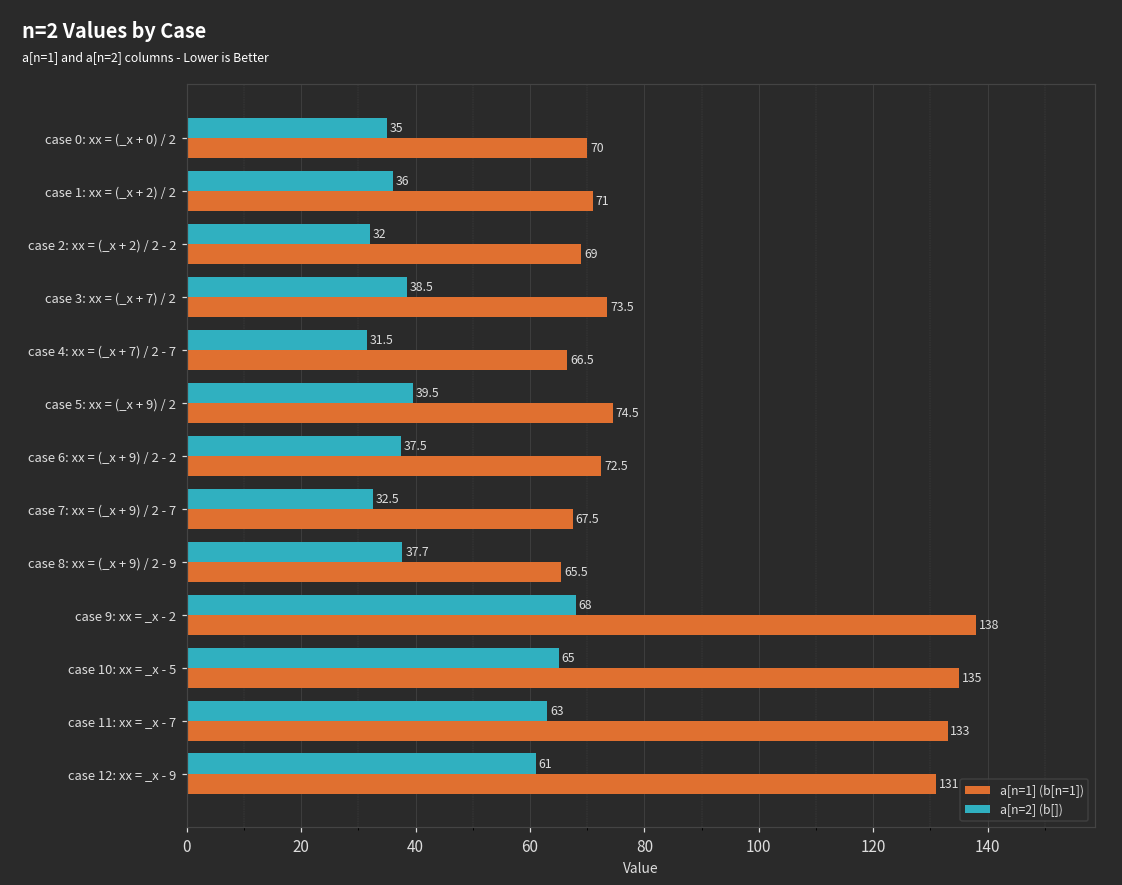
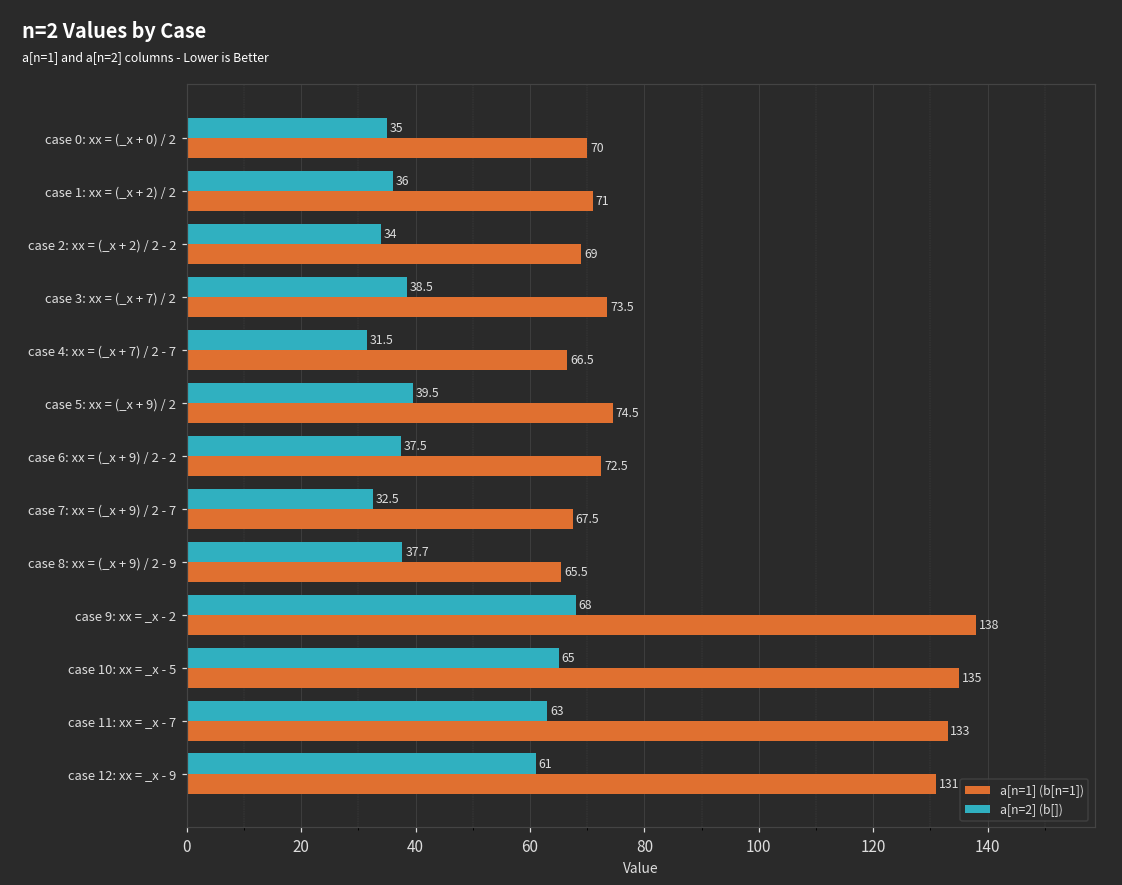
  {
    "a[n=1] (b[n=1])": {
      "case 0: xx = (_x + 0) / 2": 70,
      "case 1: xx = (_x + 2) / 2": 71,
      "case 2: xx = (_x + 2) / 2 - 2": 69,
      "case 3: xx = (_x + 7) / 2": 73.5,
      "case 4: xx = (_x + 7) / 2 - 7": 66.5,
      "case 5: xx = (_x + 9) / 2": 74.5,
      "case 6: xx = (_x + 9) / 2 - 2": 72.5,
      "case 7: xx = (_x + 9) / 2 - 7": 67.5,
      "case 8: xx = (_x + 9) / 2 - 9": 65.5,
      "case 9: xx = _x - 2": 138,
      "case 10: xx = _x - 5": 135,
      "case 11: xx = _x - 7": 133,
      "case 12: xx = _x - 9": 131
    },
    "a[n=2] (b[])": {
      "case 0: xx = (_x + 0) / 2": 35,
      "case 1: xx = (_x + 2) / 2": 36,
-     "case 2: xx = (_x + 2) / 2 - 2": 32,
+     "case 2: xx = (_x + 2) / 2 - 2": 34,
      "case 3: xx = (_x + 7) / 2": 38.5,
      "case 4: xx = (_x + 7) / 2 - 7": 31.5,
      "case 5: xx = (_x + 9) / 2": 39.5,
      "case 6: xx = (_x + 9) / 2 - 2": 37.5,
      "case 7: xx = (_x + 9) / 2 - 7": 32.5,
      "case 8: xx = (_x + 9) / 2 - 9": 37.7,
      "case 9: xx = _x - 2": 68,
      "case 10: xx = _x - 5": 65,
      "case 11: xx = _x - 7": 63,
      "case 12: xx = _x - 9": 61
    }
  }
